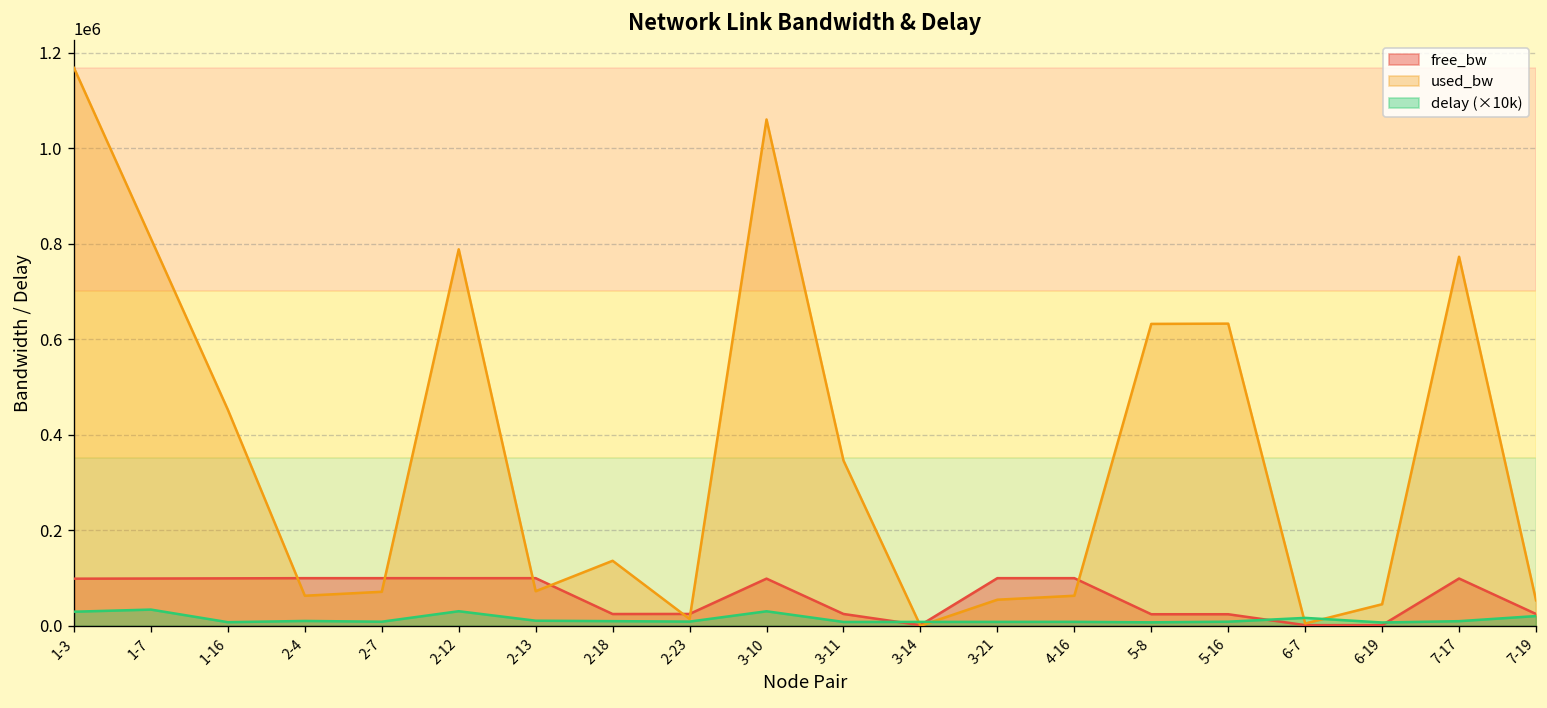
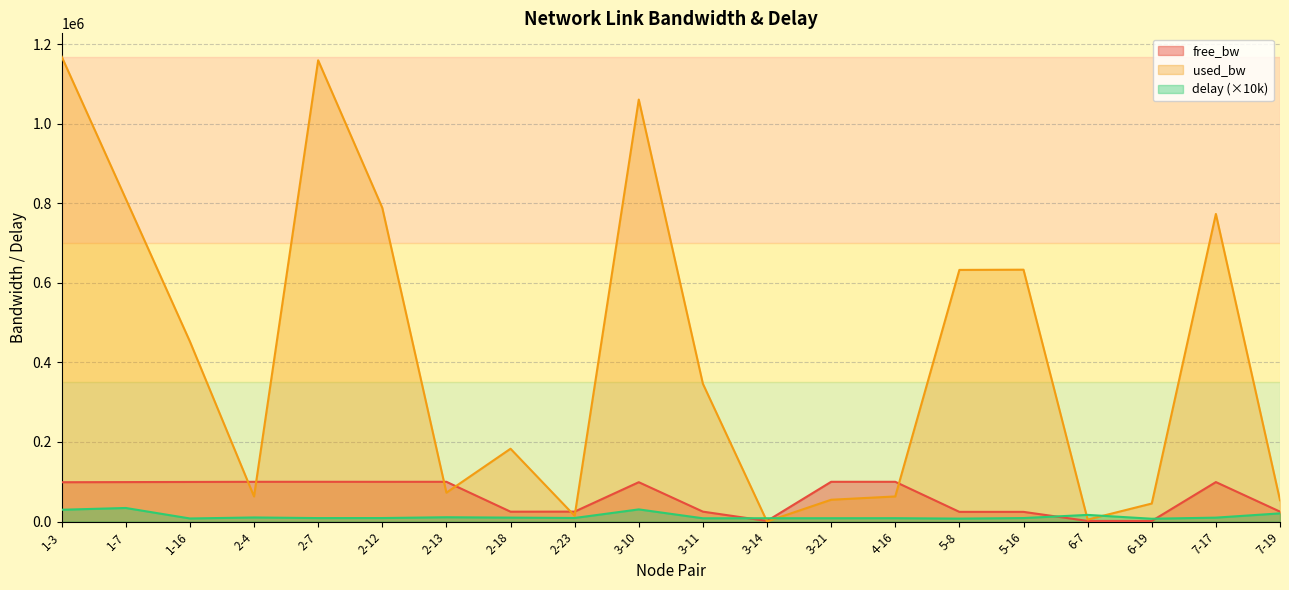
  {
    "free_bw": {
      "1-3": 100000,
      "1-7": 100000,
      "1-16": 100000,
      "2-4": 100000,
      "2-7": 100000,
      "2-12": 100000,
      "2-13": 100000,
      "2-18": 20000,
      "2-23": 20000,
      "3-10": 100000,
      "3-11": 20000,
      "3-21": 100000,
      "4-16": 100000,
      "5-8": 20000,
      "5-16": 20000,
      "7-17": 100000
    },
    "used_bw": {
      "1-3": 1170000,
      "1-7": 810000,
      "1-16": 450000,
      "2-4": 60000,
-     "2-7": 70000,
+     "2-7": 1160000,
      "2-12": 790000,
      "2-13": 70000,
-     "2-18": 140000,
+     "2-18": 180000,
      "3-10": 1060000,
      "3-11": 350000,
      "3-21": 50000,
      "4-16": 60000,
      "5-8": 630000,
      "5-16": 630000,
      "6-19": 50000,
      "7-17": 770000,
      "7-19": 50000
    },
    "delay (×10k)": {
      "1-3": 30000,
      "1-7": 30000,
      "1-16": 10000,
      "2-4": 10000,
      "2-7": 10000,
-     "2-12": 30000,
+     "2-12": 10000,
      "2-13": 10000,
      "2-18": 10000,
      "3-10": 30000,
      "3-11": 10000,
      "3-14": 10000,
      "3-21": 10000,
      "4-16": 10000,
      "5-8": 10000,
      "5-16": 10000,
      "6-7": 20000,
      "7-17": 10000
    }
  }
